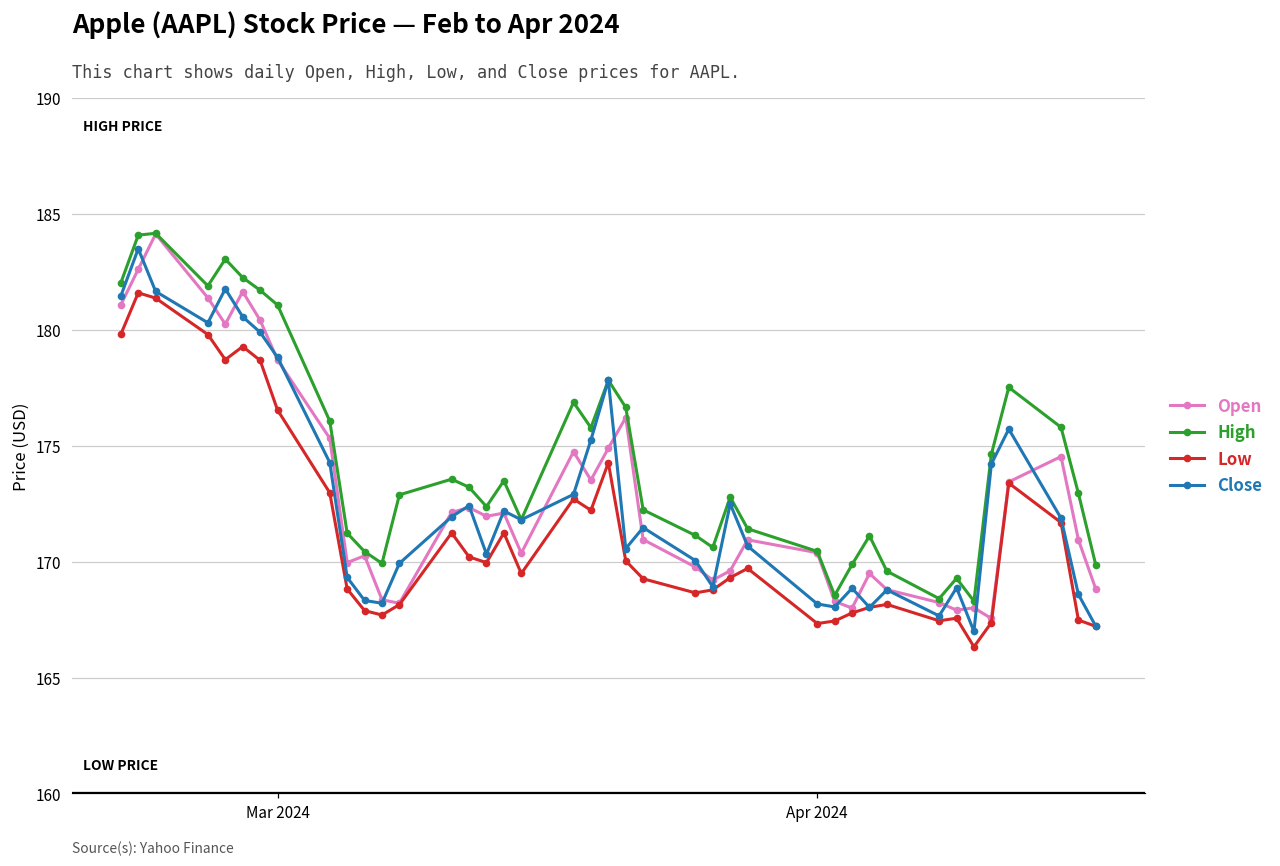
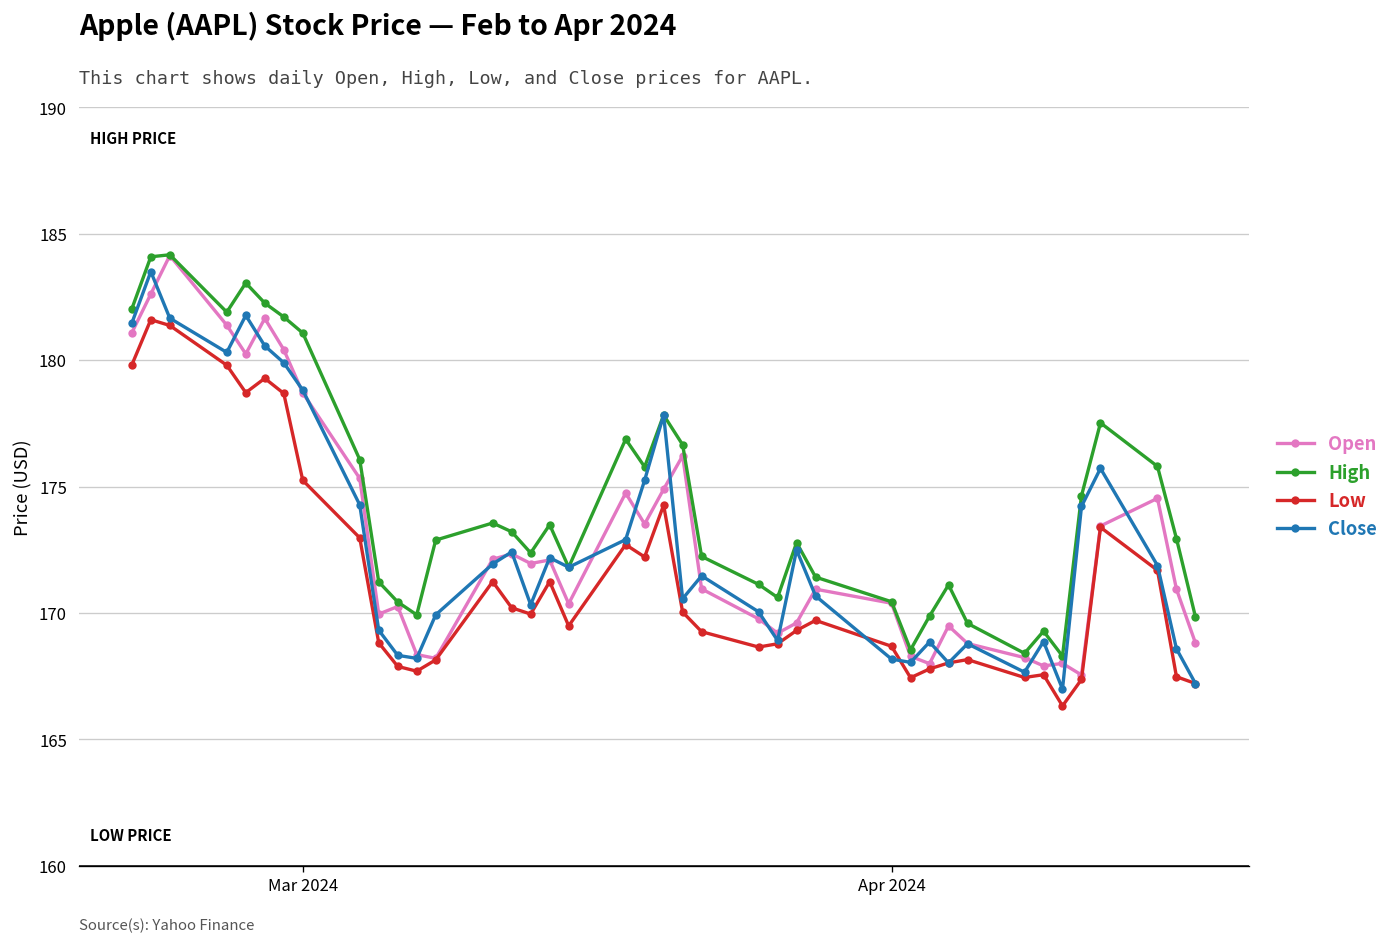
  {
    "High": {
      "Mar 2024": 181.1
    },
    "Low": {
-     "Mar 2024": 176.5,
-     "Apr 2024": 167.3
+     "Mar 2024": 175.2,
+     "Apr 2024": 168.7
    },
    "Close": {
      "Apr 2024": 168.2
    }
  }
